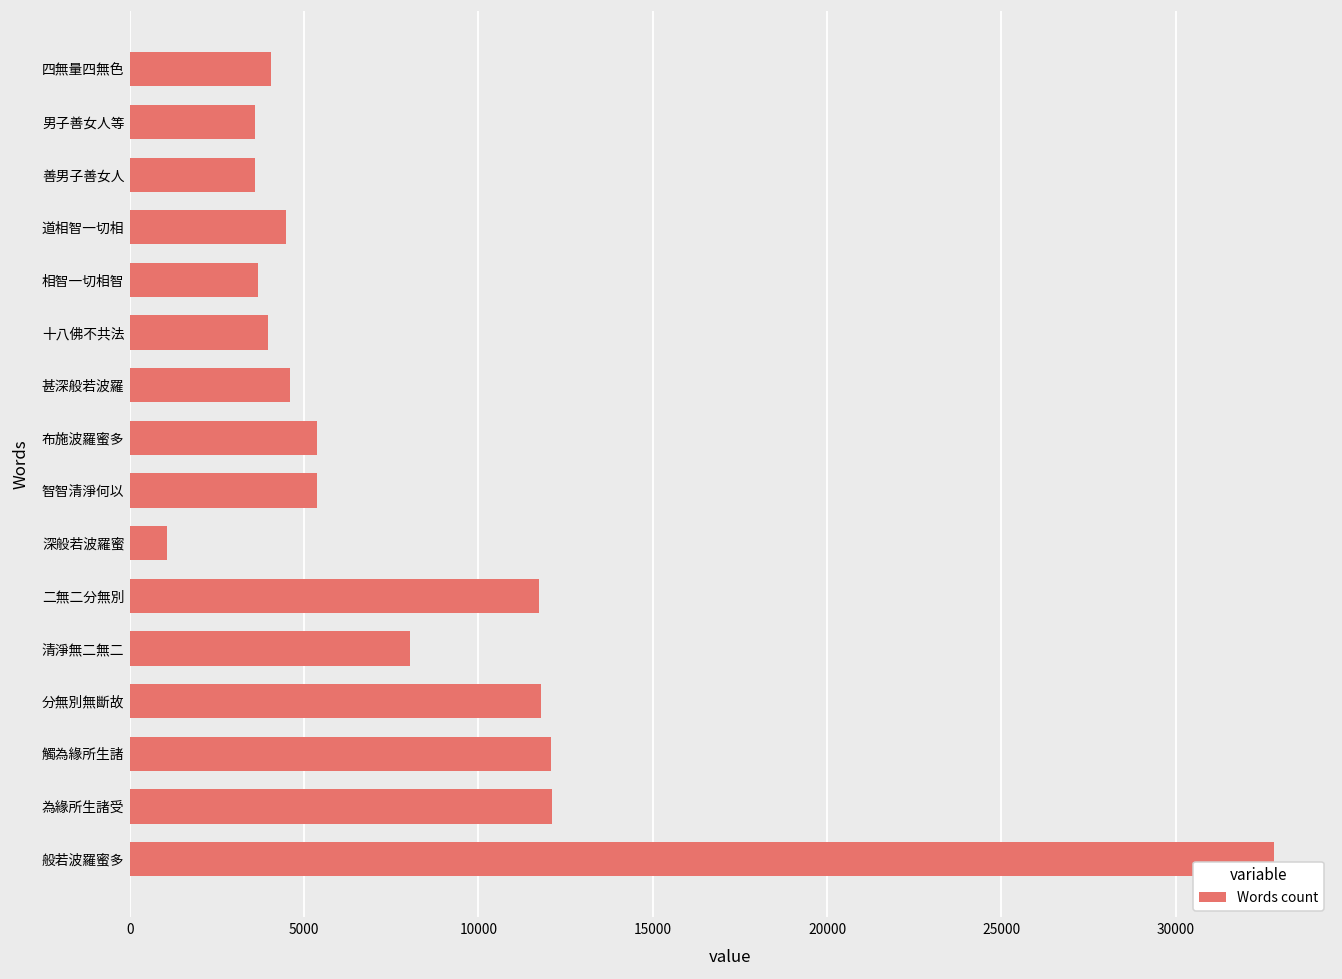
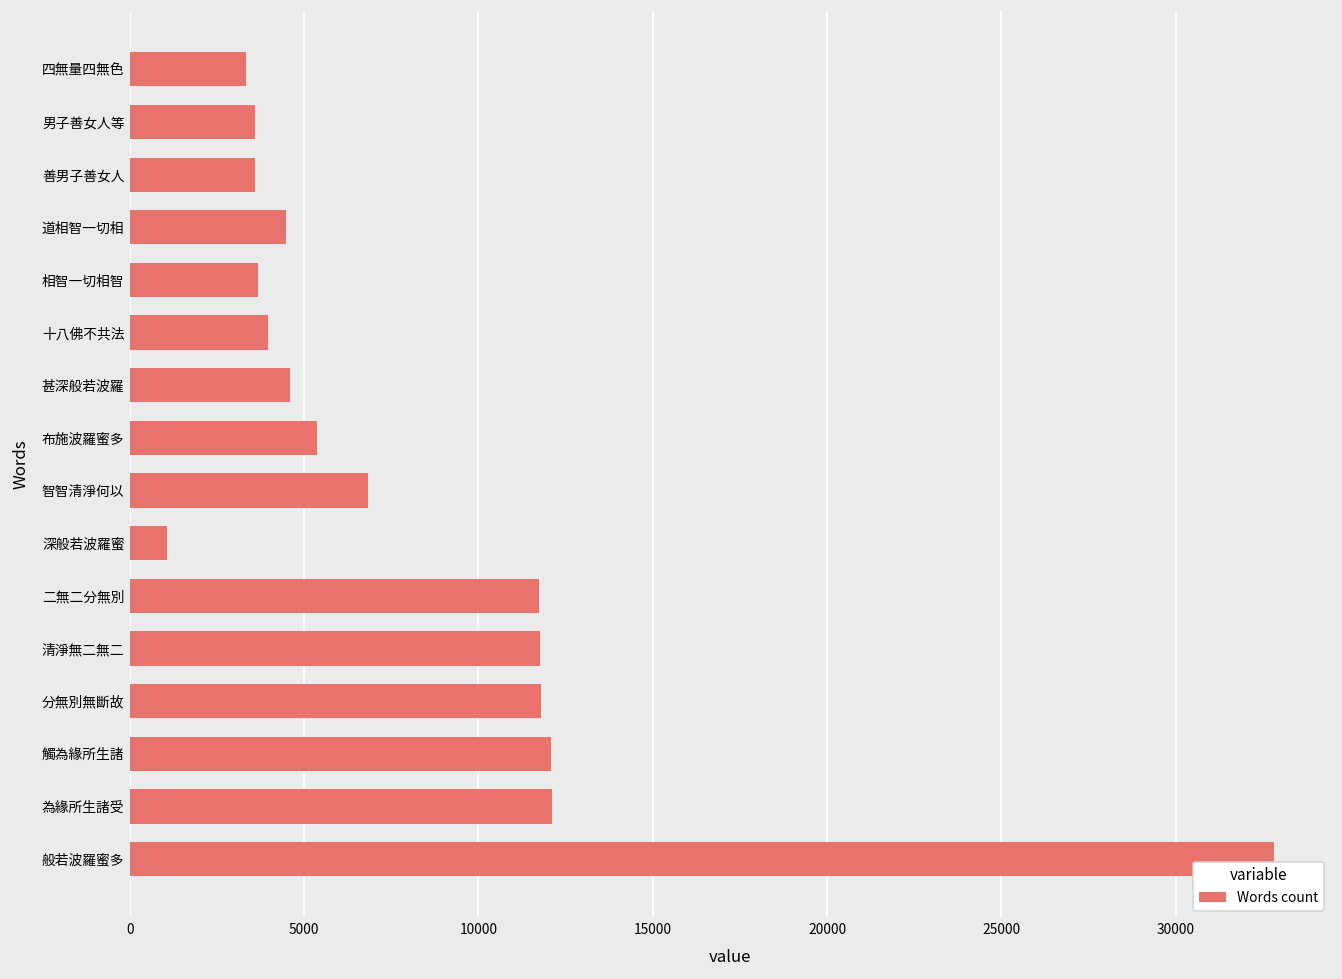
  {
-   "四無量四無色": 4000,
+   "四無量四無色": 3300,
    "男子善女人等": 3600,
    "善男子善女人": 3600,
    "道相智一切相": 4500,
    "相智一切相智": 3700,
    "十八佛不共法": 4000,
    "甚深般若波羅": 4600,
    "布施波羅蜜多": 5400,
-   "智智清淨何以": 5400,
+   "智智清淨何以": 6800,
    "深般若波羅蜜": 1100,
    "二無二分無別": 11700,
-   "清淨無二無二": 8000,
+   "清淨無二無二": 11800,
    "分無別無斷故": 11800,
    "觸為緣所生諸": 12100,
    "為緣所生諸受": 12100,
    "般若波羅蜜多": 32800
  }
